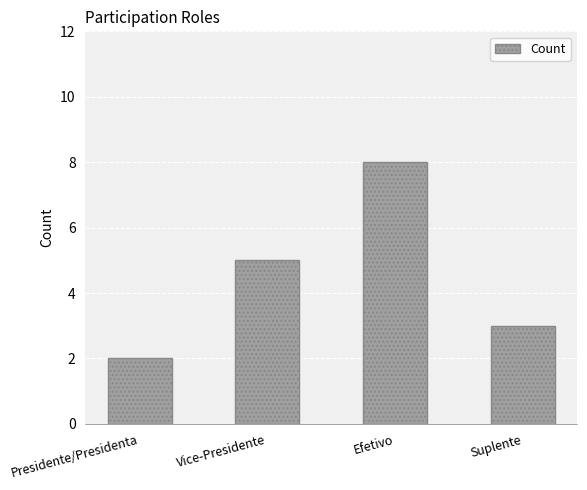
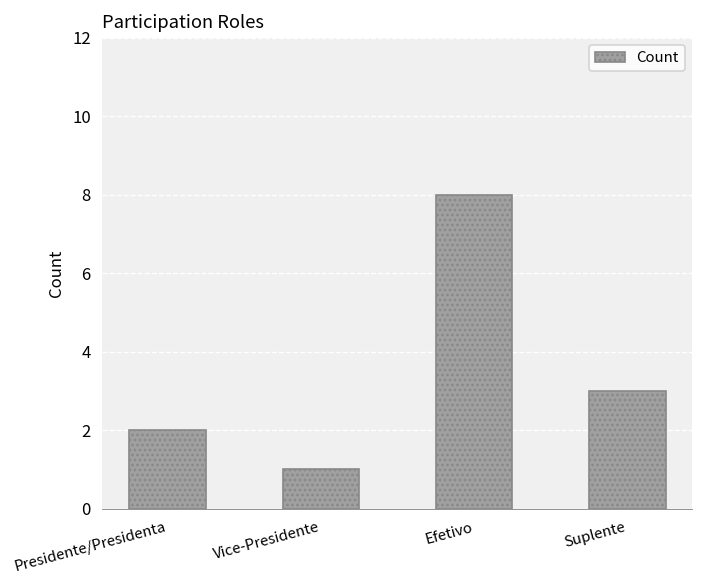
  {
    "Presidente/Presidenta": 2,
-   "Vice-Presidente": 5,
+   "Vice-Presidente": 1,
    "Efetivo": 8,
    "Suplente": 3
  }
